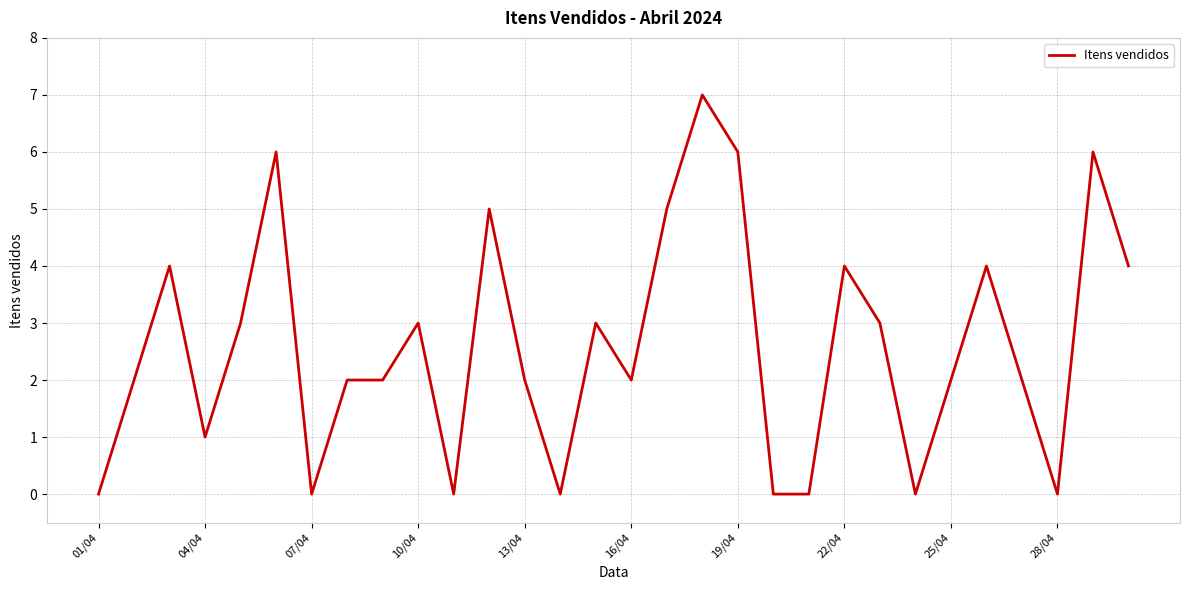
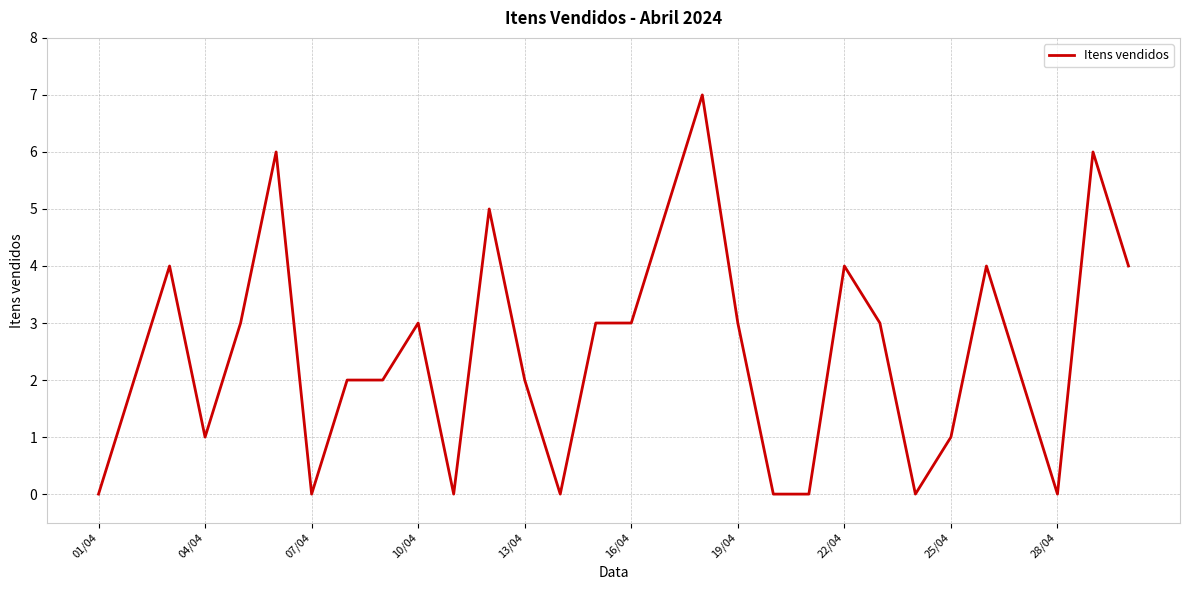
  {
    "01/04": 0,
    "04/04": 1,
    "07/04": 0,
    "10/04": 3,
    "13/04": 2,
-   "16/04": 2,
-   "19/04": 6,
+   "16/04": 3,
+   "19/04": 3,
    "22/04": 4,
-   "25/04": 2,
+   "25/04": 1,
    "28/04": 0
  }
